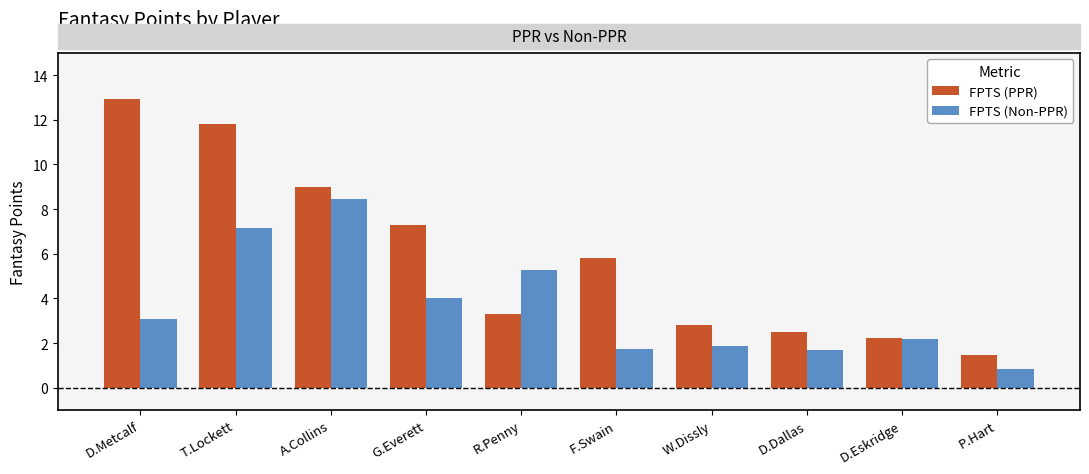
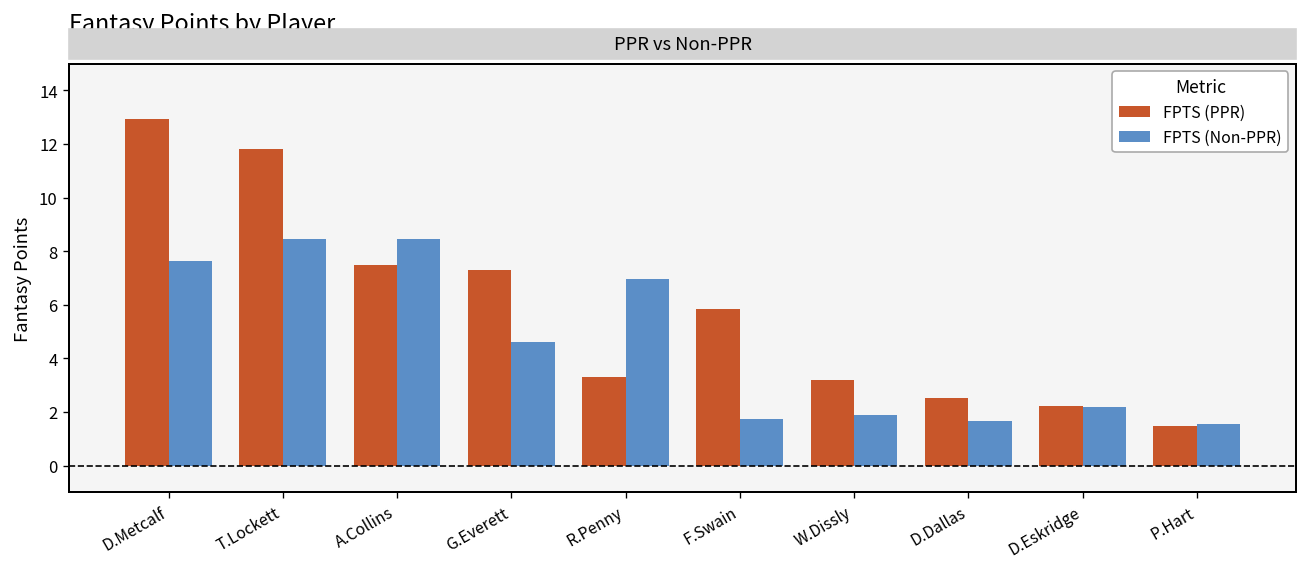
  {
    "FPTS (PPR)": {
      "D.Metcalf": 12.9,
      "T.Lockett": 11.8,
-     "A.Collins": 9.0,
+     "A.Collins": 7.5,
      "G.Everett": 7.3,
      "R.Penny": 3.3,
      "F.Swain": 5.8,
-     "W.Dissly": 2.8,
+     "W.Dissly": 3.2,
      "D.Dallas": 2.5,
      "D.Eskridge": 2.2,
      "P.Hart": 1.5
    },
    "FPTS (Non-PPR)": {
-     "D.Metcalf": 3.1,
-     "T.Lockett": 7.2,
+     "D.Metcalf": 7.6,
+     "T.Lockett": 8.4,
      "A.Collins": 8.5,
-     "G.Everett": 4.0,
-     "R.Penny": 5.3,
+     "G.Everett": 4.6,
+     "R.Penny": 7.0,
      "F.Swain": 1.7,
      "W.Dissly": 1.9,
      "D.Dallas": 1.7,
      "D.Eskridge": 2.2,
-     "P.Hart": 0.8
+     "P.Hart": 1.5
    }
  }
